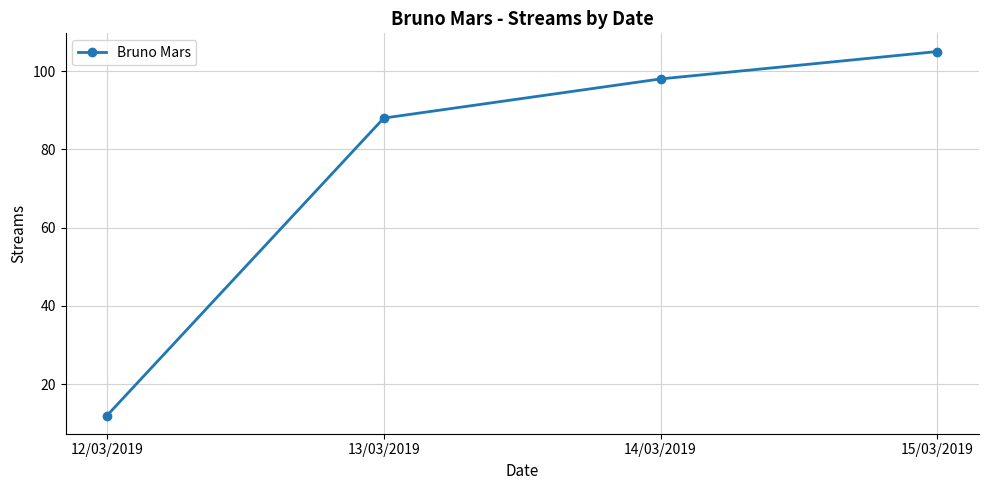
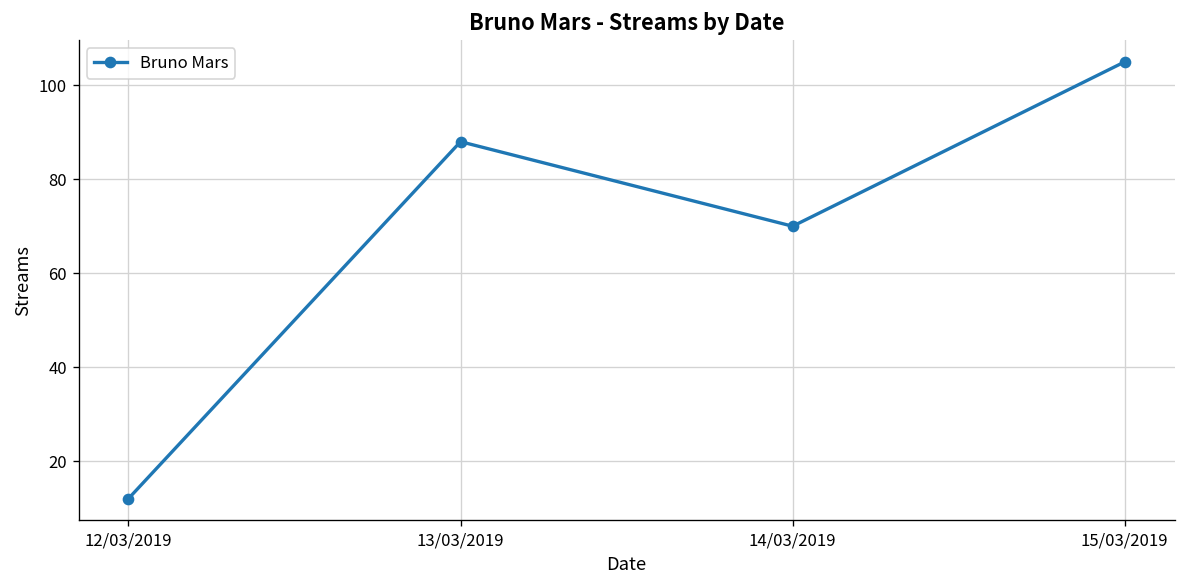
  {
    "12/03/2019": 12,
    "13/03/2019": 88,
-   "14/03/2019": 98,
+   "14/03/2019": 70,
    "15/03/2019": 105
  }
